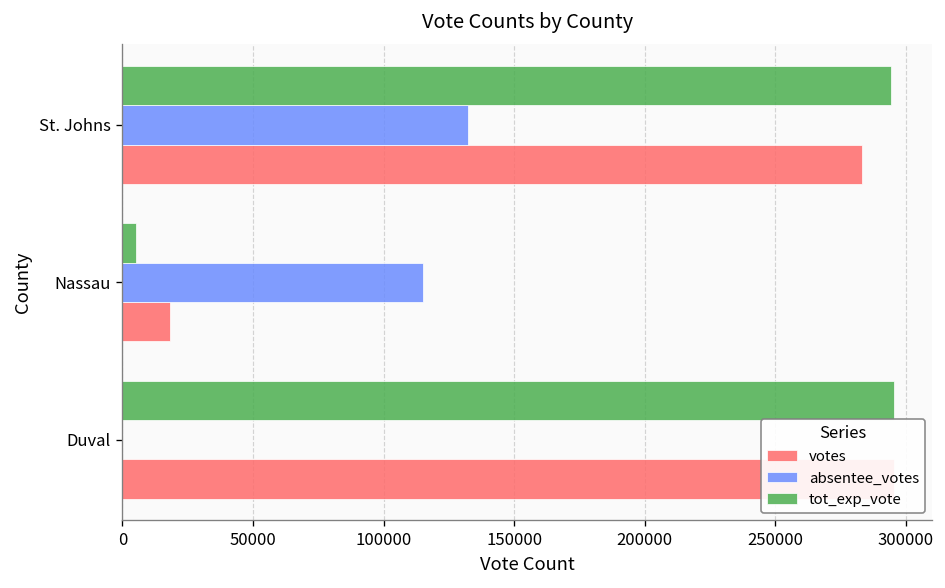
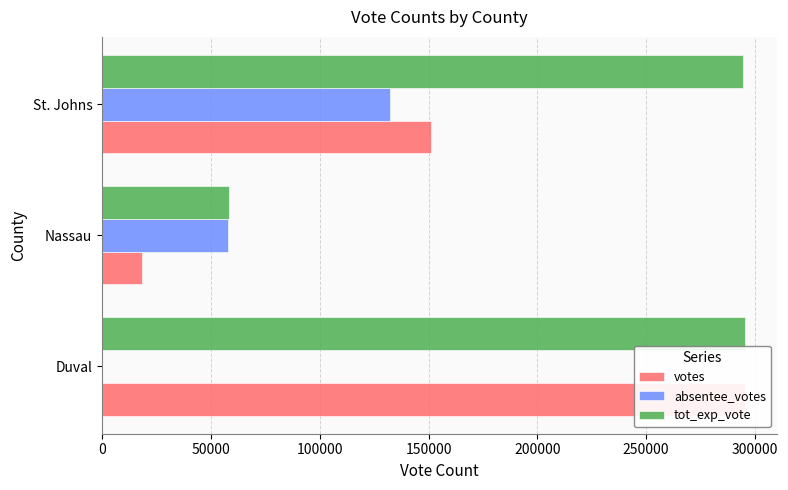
  {
    "votes": {
-     "St. Johns": 283000,
+     "St. Johns": 151000,
      "Nassau": 18000
    },
    "absentee_votes": {
      "St. Johns": 132000,
-     "Nassau": 115000,
+     "Nassau": 58000,
      "Duval": 0
    },
    "tot_exp_vote": {
      "St. Johns": 294000,
-     "Nassau": 5000,
+     "Nassau": 58000,
      "Duval": 295000
    }
  }
